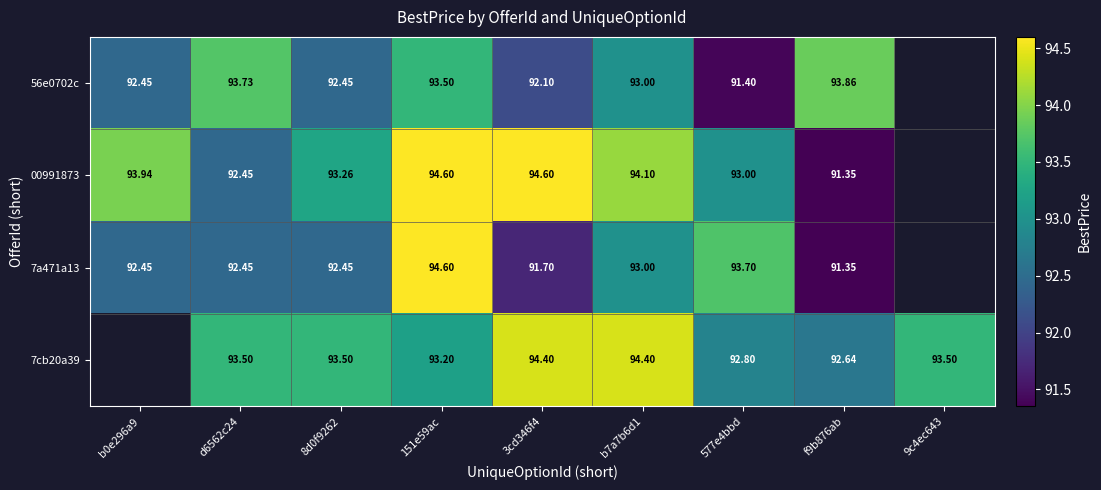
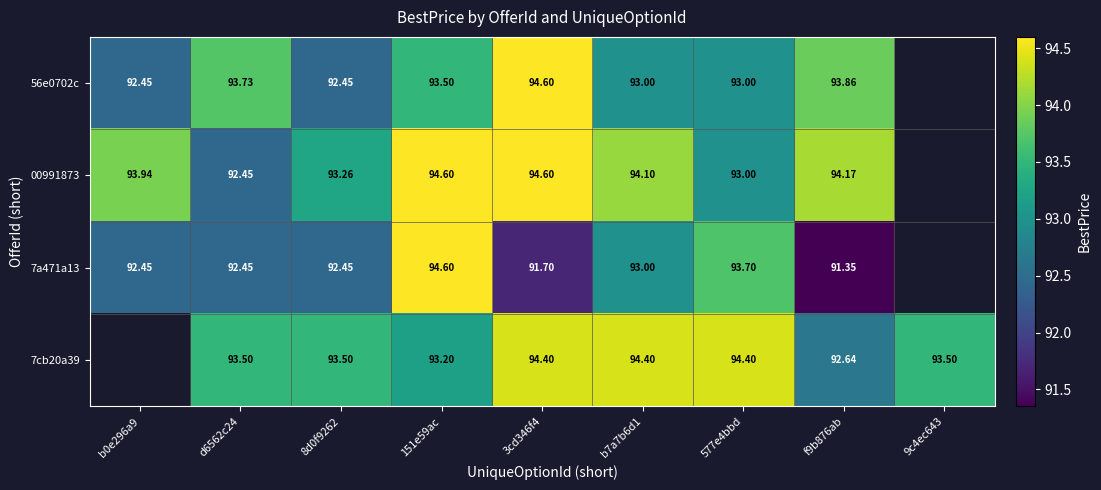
  {
    "56e0702c": {
      "b0e296a9": 92.45,
      "d6562c24": 93.73,
      "8d0f9262": 92.45,
      "151e59ac": 93.50,
-     "3cd346f4": 92.10,
+     "3cd346f4": 94.60,
      "b7a7b6d1": 93.00,
-     "577e4bbd": 91.40,
+     "577e4bbd": 93.00,
      "f9b876ab": 93.86
    },
    "00991873": {
      "b0e296a9": 93.94,
      "d6562c24": 92.45,
      "8d0f9262": 93.26,
      "151e59ac": 94.60,
      "3cd346f4": 94.60,
      "b7a7b6d1": 94.10,
      "577e4bbd": 93.00,
-     "f9b876ab": 91.35
+     "f9b876ab": 94.17
    },
    "7a471a13": {
      "b0e296a9": 92.45,
      "d6562c24": 92.45,
      "8d0f9262": 92.45,
      "151e59ac": 94.60,
      "3cd346f4": 91.70,
      "b7a7b6d1": 93.00,
      "577e4bbd": 93.70,
      "f9b876ab": 91.35
    },
    "7cb20a39": {
      "d6562c24": 93.50,
      "8d0f9262": 93.50,
      "151e59ac": 93.20,
      "3cd346f4": 94.40,
      "b7a7b6d1": 94.40,
-     "577e4bbd": 92.80,
+     "577e4bbd": 94.40,
      "f9b876ab": 92.64,
      "9c4ec643": 93.50
    }
  }
